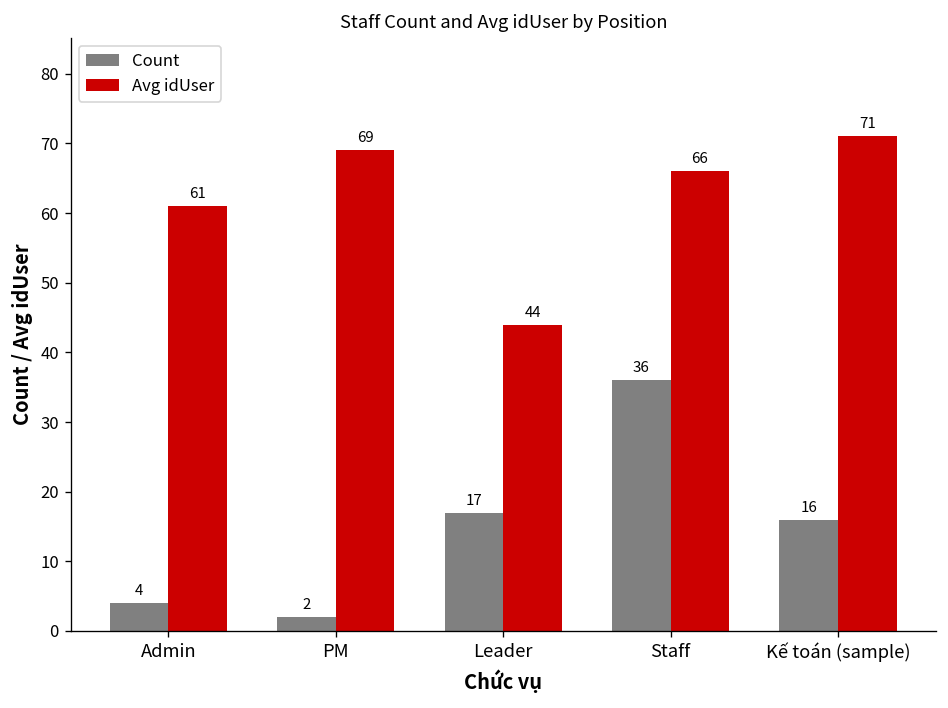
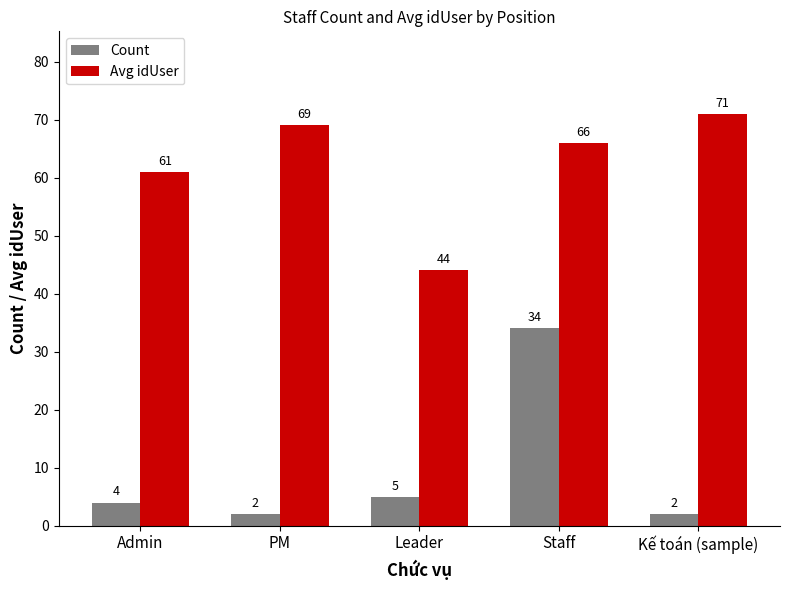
  {
    "Count": {
      "Admin": 4,
      "PM": 2,
-     "Leader": 17,
-     "Staff": 36,
-     "Kế toán (sample)": 16
+     "Leader": 5,
+     "Staff": 34,
+     "Kế toán (sample)": 2
    },
    "Avg idUser": {
      "Admin": 61,
      "PM": 69,
      "Leader": 44,
      "Staff": 66,
      "Kế toán (sample)": 71
    }
  }
